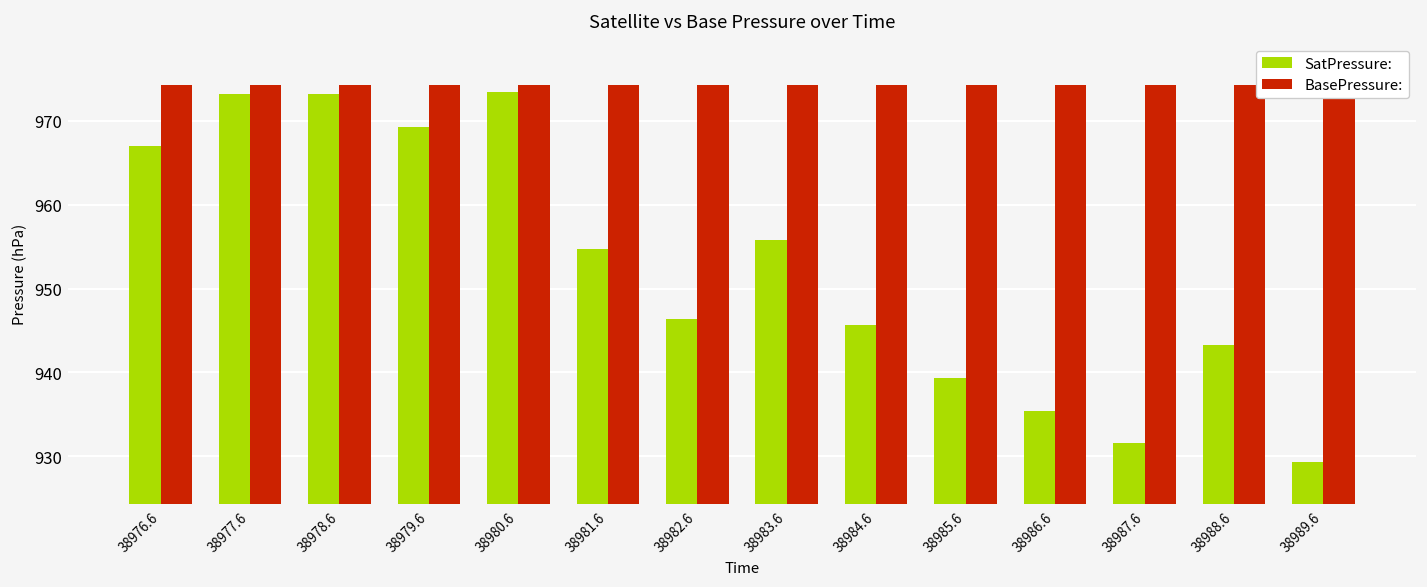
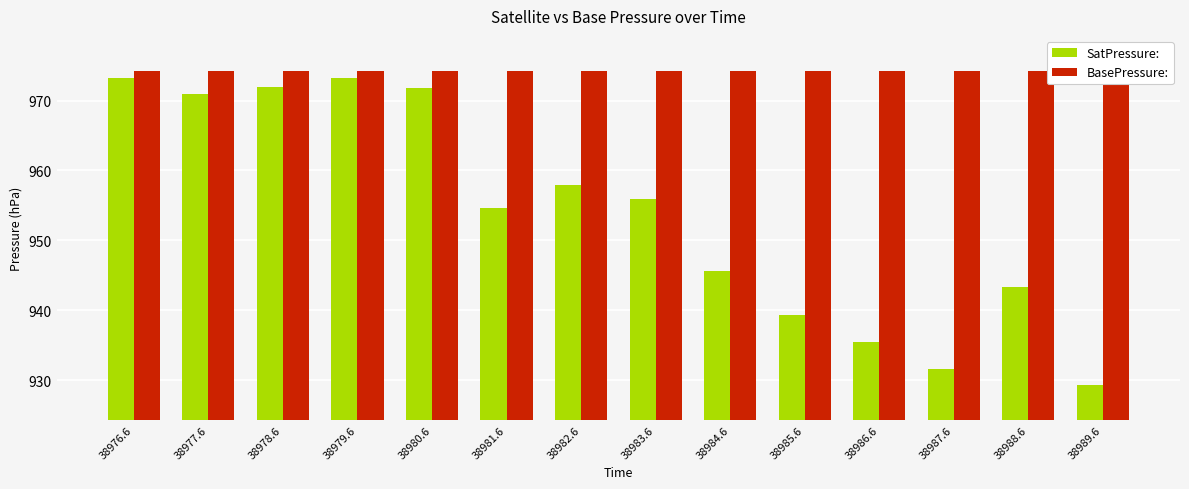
  {
    "SatPressure:": {
-     "38976.6": 967,
-     "38977.6": 973,
-     "38978.6": 973,
-     "38979.6": 969,
-     "38980.6": 973,
+     "38976.6": 973,
+     "38977.6": 971,
+     "38978.6": 972,
+     "38979.6": 973,
+     "38980.6": 972,
      "38981.6": 955,
-     "38982.6": 946,
+     "38982.6": 958,
      "38983.6": 956,
      "38984.6": 946,
      "38985.6": 939,
      "38986.6": 935,
      "38987.6": 932,
      "38988.6": 943,
      "38989.6": 929
    },
    "BasePressure:": {
      "38976.6": 974,
      "38977.6": 974,
      "38978.6": 974,
      "38979.6": 974,
      "38980.6": 974,
      "38981.6": 974,
      "38982.6": 974,
      "38983.6": 974,
      "38984.6": 974,
      "38985.6": 974,
      "38986.6": 974,
      "38987.6": 974,
      "38988.6": 974
    }
  }
